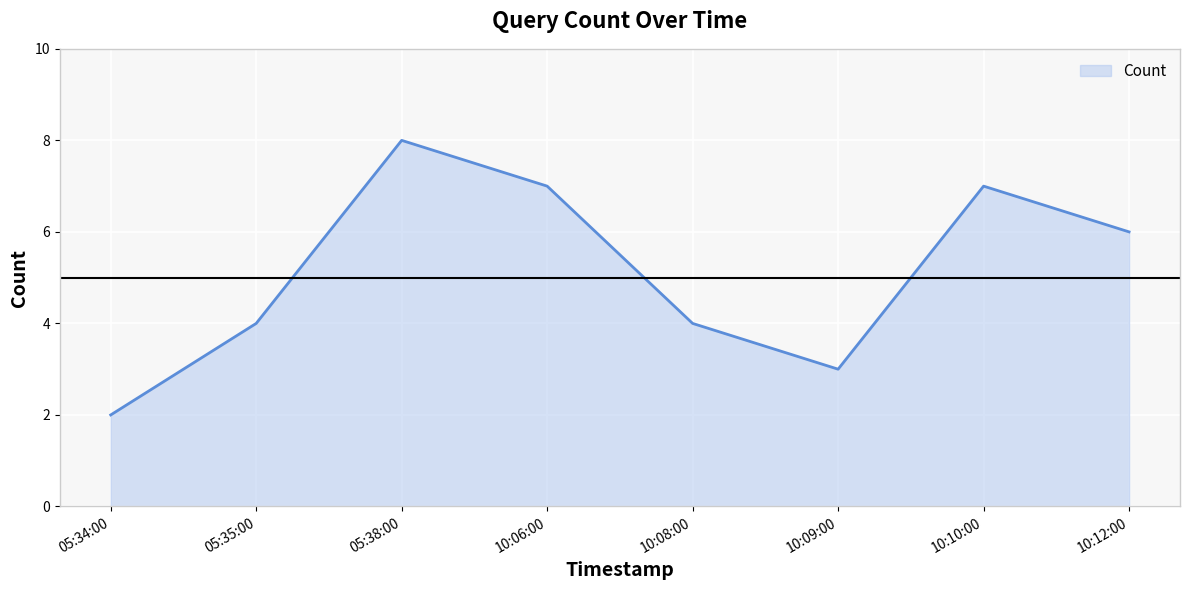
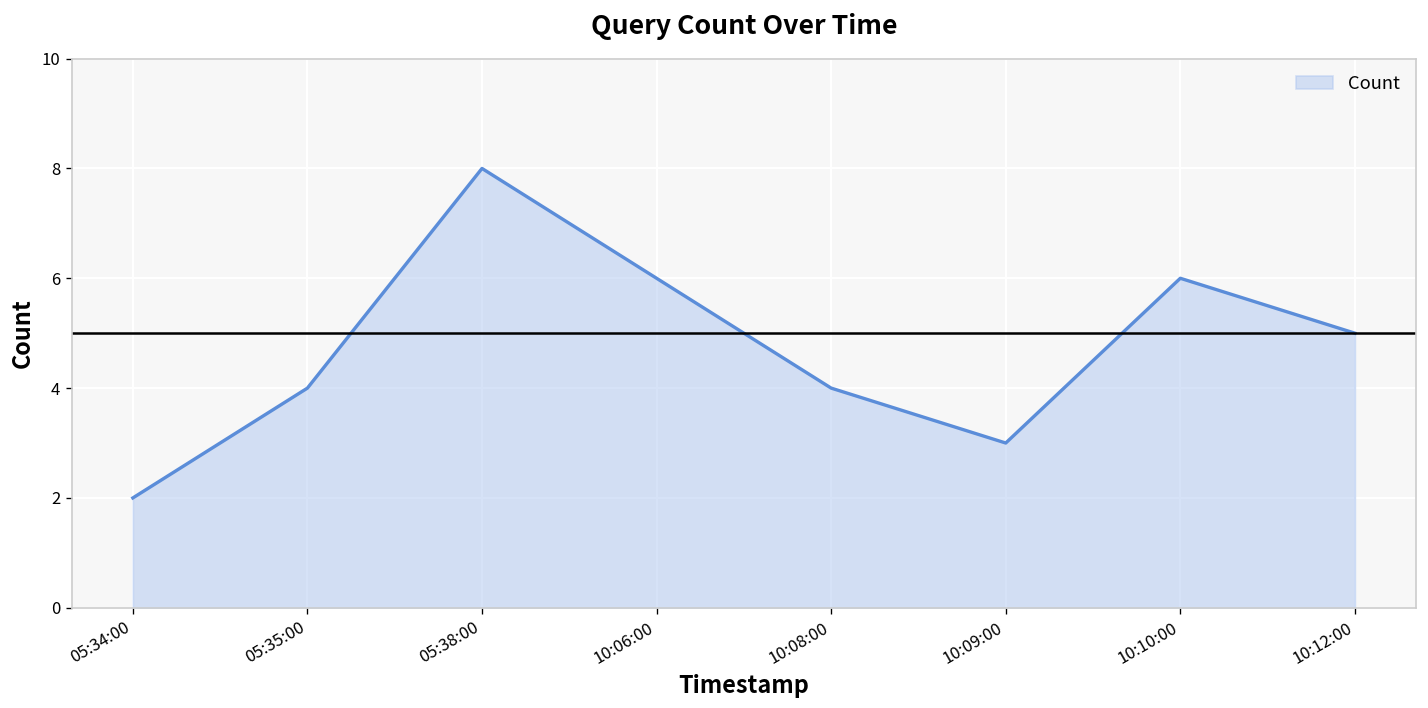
  {
    "05:34:00": 2,
    "05:35:00": 4,
    "05:38:00": 8,
-   "10:06:00": 7,
+   "10:06:00": 6,
    "10:08:00": 4,
    "10:09:00": 3,
-   "10:10:00": 7,
-   "10:12:00": 6
+   "10:10:00": 6,
+   "10:12:00": 5
  }
